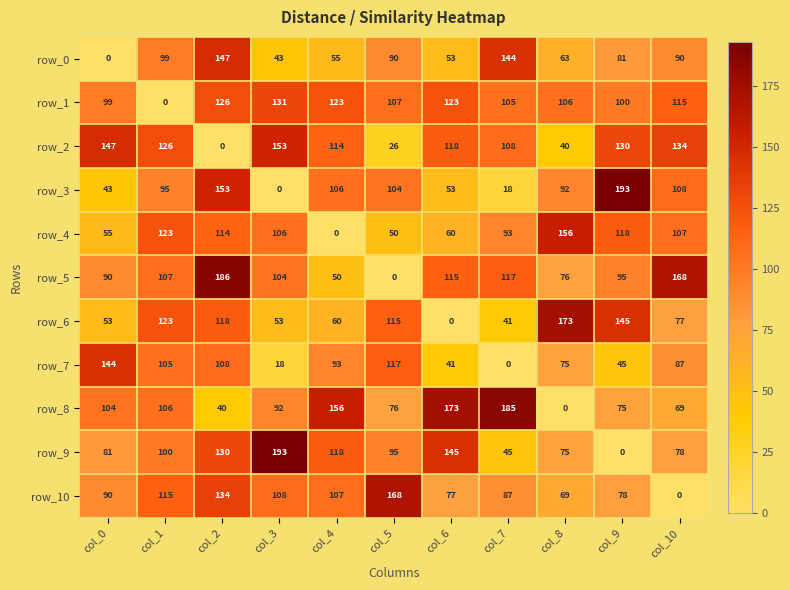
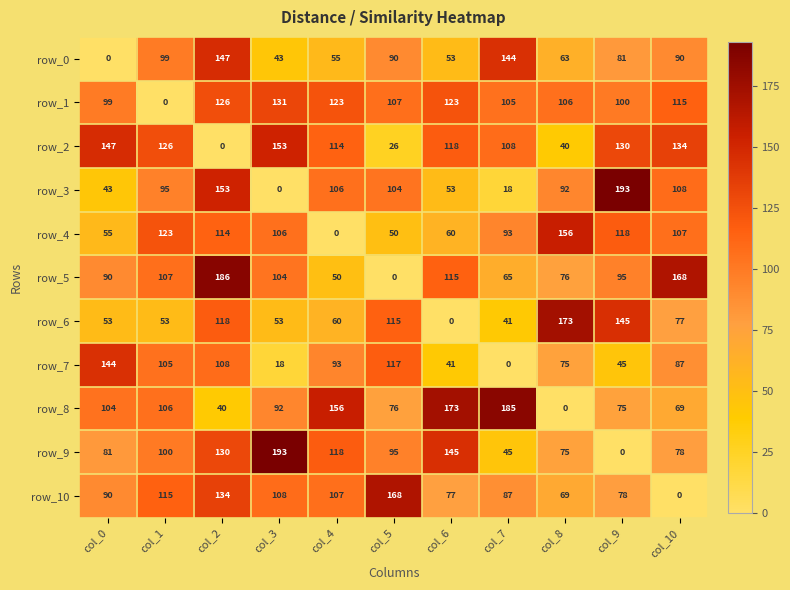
  {
    "row_0": {
      "col_0": 0,
      "col_1": 99,
      "col_2": 147,
      "col_3": 43,
      "col_4": 55,
      "col_5": 90,
      "col_6": 53,
      "col_7": 144,
      "col_8": 63,
      "col_9": 81,
      "col_10": 90
    },
    "row_1": {
      "col_0": 99,
      "col_1": 0,
      "col_2": 126,
      "col_3": 131,
      "col_4": 123,
      "col_5": 107,
      "col_6": 123,
      "col_7": 105,
      "col_8": 106,
      "col_9": 100,
      "col_10": 115
    },
    "row_2": {
      "col_0": 147,
      "col_1": 126,
      "col_2": 0,
      "col_3": 153,
      "col_4": 114,
      "col_5": 26,
      "col_6": 118,
      "col_7": 108,
      "col_8": 40,
      "col_9": 130,
      "col_10": 134
    },
    "row_3": {
      "col_0": 43,
      "col_1": 95,
      "col_2": 153,
      "col_3": 0,
      "col_4": 106,
      "col_5": 104,
      "col_6": 53,
      "col_7": 18,
      "col_8": 92,
      "col_9": 193,
      "col_10": 108
    },
    "row_4": {
      "col_0": 55,
      "col_1": 123,
      "col_2": 114,
      "col_3": 106,
      "col_4": 0,
      "col_5": 50,
      "col_6": 60,
      "col_7": 93,
      "col_8": 156,
      "col_9": 118,
      "col_10": 107
    },
    "row_5": {
      "col_0": 90,
      "col_1": 107,
      "col_2": 186,
      "col_3": 104,
      "col_4": 50,
      "col_5": 0,
      "col_6": 115,
-     "col_7": 117,
+     "col_7": 65,
      "col_8": 76,
      "col_9": 95,
      "col_10": 168
    },
    "row_6": {
      "col_0": 53,
-     "col_1": 123,
+     "col_1": 53,
      "col_2": 118,
      "col_3": 53,
      "col_4": 60,
      "col_5": 115,
      "col_6": 0,
      "col_7": 41,
      "col_8": 173,
      "col_9": 145,
      "col_10": 77
    },
    "row_7": {
      "col_0": 144,
      "col_1": 105,
      "col_2": 108,
      "col_3": 18,
      "col_4": 93,
      "col_5": 117,
      "col_6": 41,
      "col_7": 0,
      "col_8": 75,
      "col_9": 45,
      "col_10": 87
    },
    "row_8": {
      "col_0": 104,
      "col_1": 106,
      "col_2": 40,
      "col_3": 92,
      "col_4": 156,
      "col_5": 76,
      "col_6": 173,
      "col_7": 185,
      "col_8": 0,
      "col_9": 75,
      "col_10": 69
    },
    "row_9": {
      "col_0": 81,
      "col_1": 100,
      "col_2": 130,
      "col_3": 193,
      "col_4": 118,
      "col_5": 95,
      "col_6": 145,
      "col_7": 45,
      "col_8": 75,
      "col_9": 0,
      "col_10": 78
    },
    "row_10": {
      "col_0": 90,
      "col_1": 115,
      "col_2": 134,
      "col_3": 108,
      "col_4": 107,
      "col_5": 168,
      "col_6": 77,
      "col_7": 87,
      "col_8": 69,
      "col_9": 78,
      "col_10": 0
    }
  }
